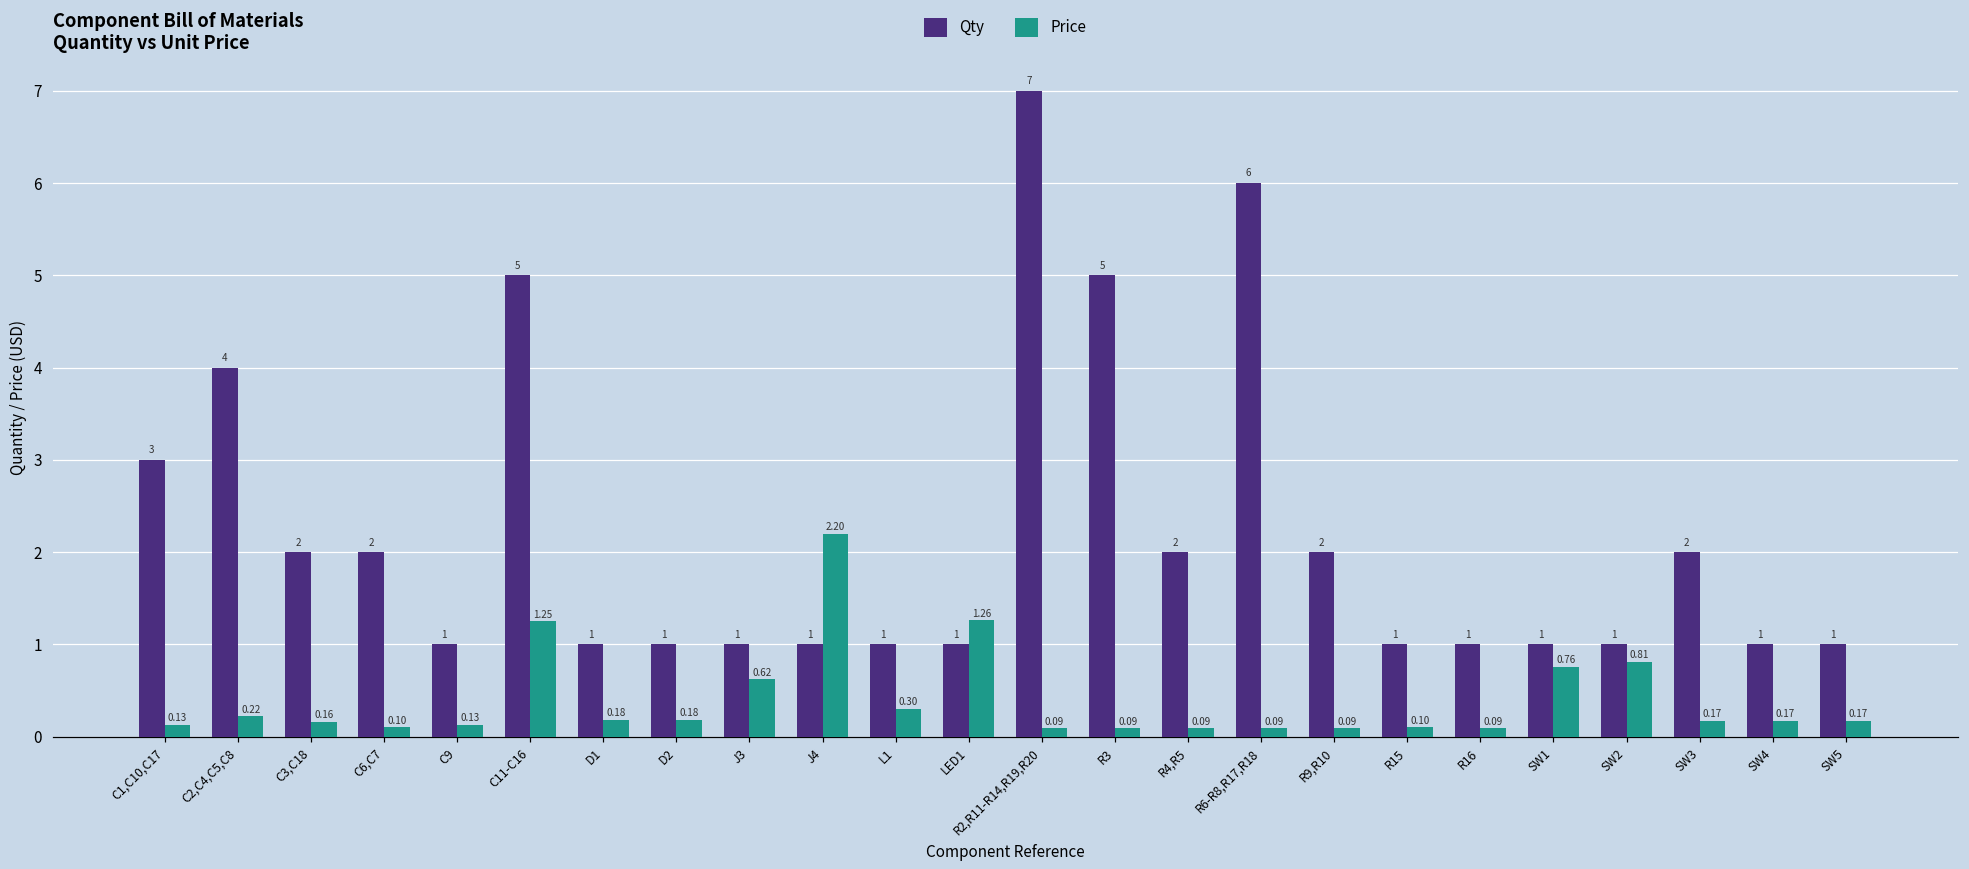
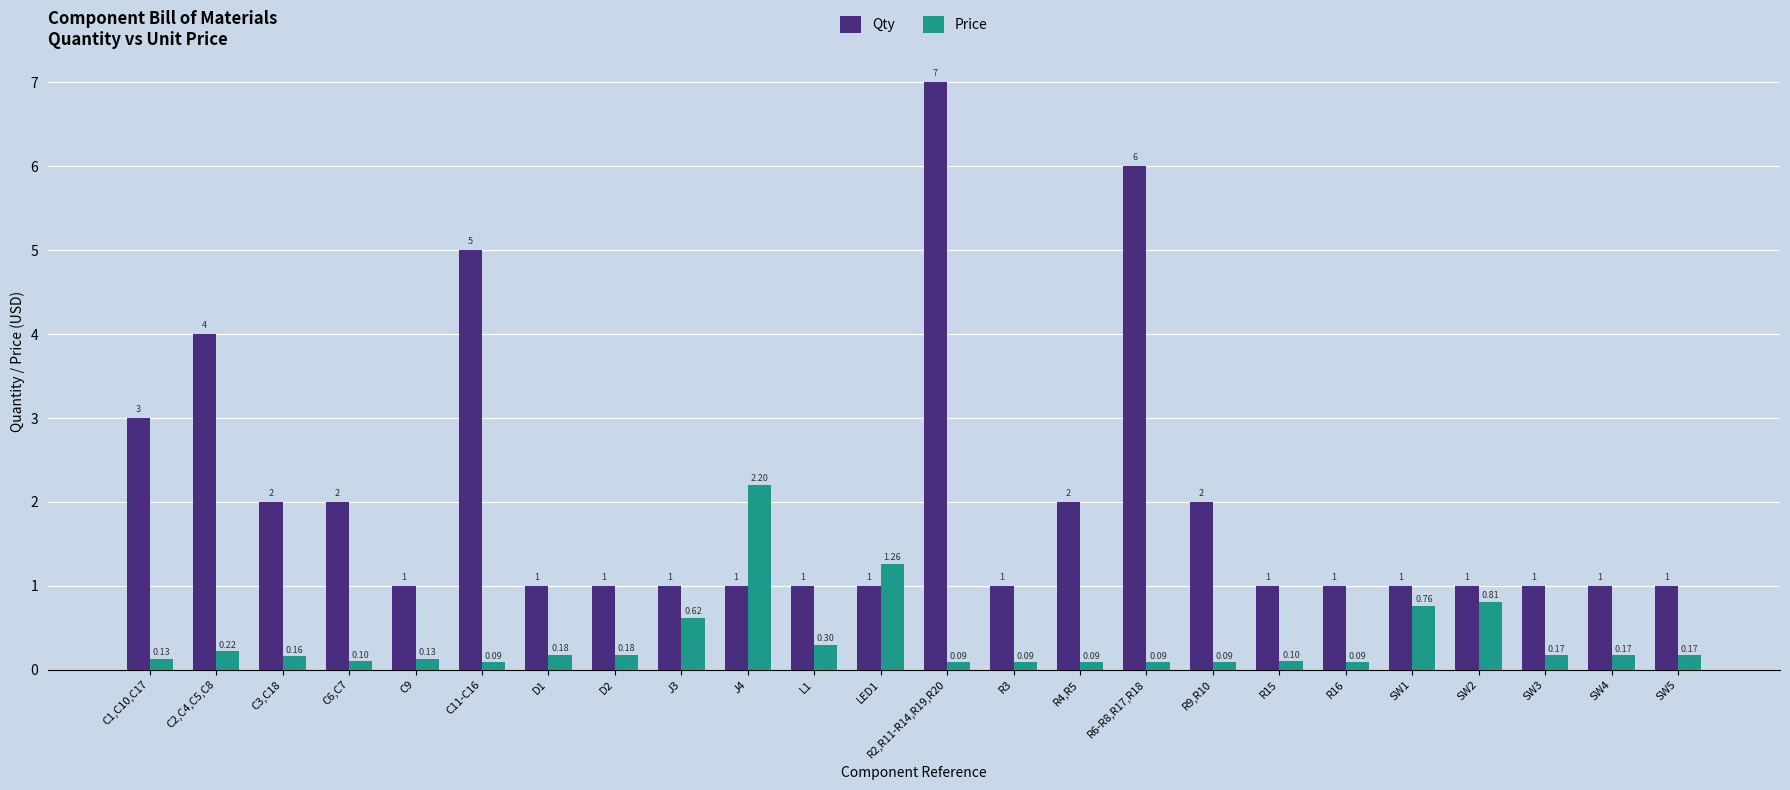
  {
    "Qty": {
      "C1,C10,C17": 3,
      "C2,C4,C5,C8": 4,
      "C3,C18": 2,
      "C6,C7": 2,
      "C9": 1,
      "C11-C16": 5,
      "D1": 1,
      "D2": 1,
      "J3": 1,
      "J4": 1,
      "L1": 1,
      "LED1": 1,
      "R2,R11-R14,R19,R20": 7,
-     "R3": 5,
+     "R3": 1,
      "R4,R5": 2,
      "R6-R8,R17,R18": 6,
      "R9,R10": 2,
      "R15": 1,
      "R16": 1,
      "SW1": 1,
      "SW2": 1,
-     "SW3": 2,
+     "SW3": 1,
      "SW4": 1,
      "SW5": 1
    },
    "Price": {
      "C1,C10,C17": 0.13,
      "C2,C4,C5,C8": 0.22,
      "C3,C18": 0.16,
      "C6,C7": 0.10,
      "C9": 0.13,
-     "C11-C16": 1.25,
+     "C11-C16": 0.09,
      "D1": 0.18,
      "D2": 0.18,
      "J3": 0.62,
      "J4": 2.20,
      "L1": 0.30,
      "LED1": 1.26,
      "R2,R11-R14,R19,R20": 0.09,
      "R3": 0.09,
      "R4,R5": 0.09,
      "R6-R8,R17,R18": 0.09,
      "R9,R10": 0.09,
      "R15": 0.10,
      "R16": 0.09,
      "SW1": 0.76,
      "SW2": 0.81,
      "SW3": 0.17,
      "SW4": 0.17,
      "SW5": 0.17
    }
  }
